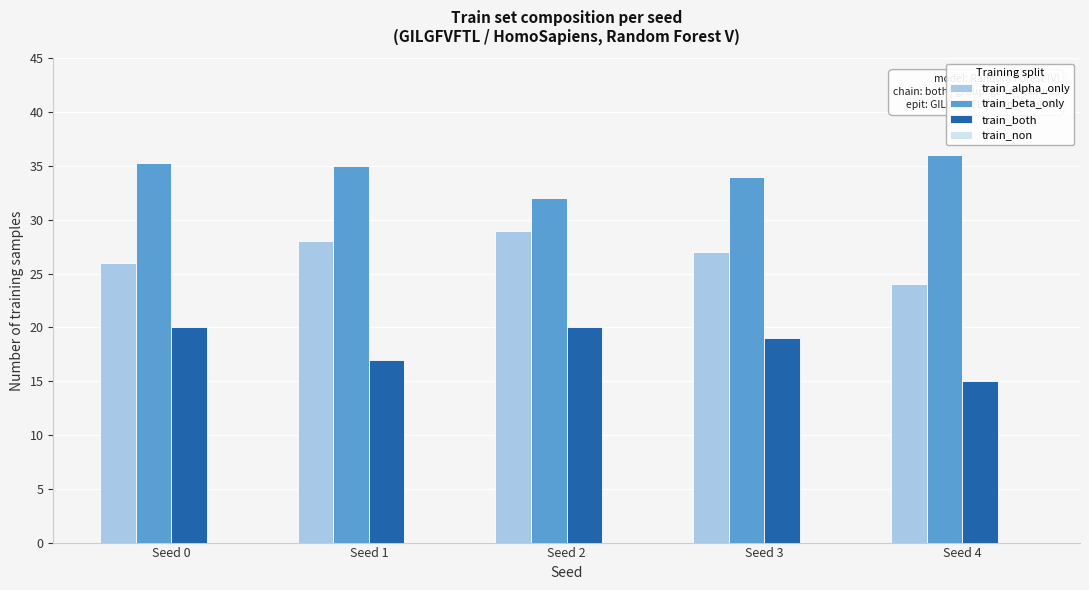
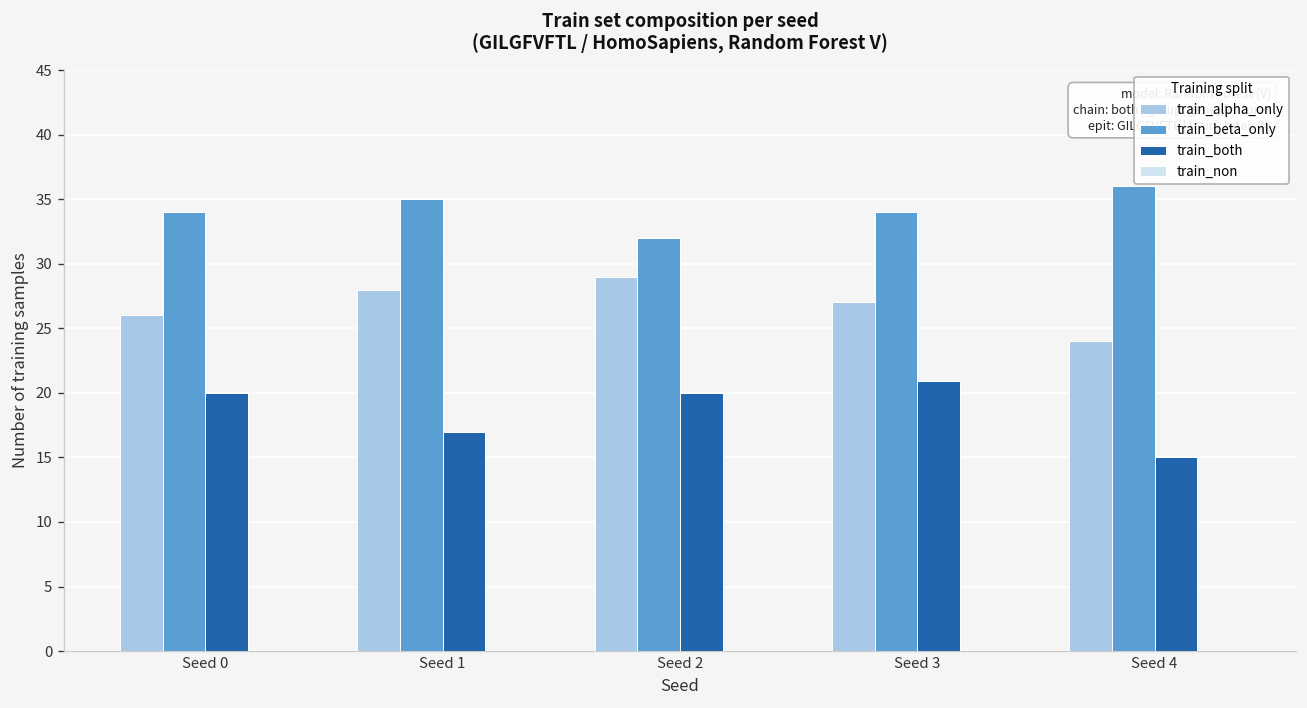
  {
    "train_beta_only": {
-     "Seed 0": 35.3,
+     "Seed 0": 34.0,
      "Seed 1": 35.0,
      "Seed 2": 32.0,
      "Seed 3": 34.0,
      "Seed 4": 36.0
    },
    "train_both": {
      "Seed 0": 20.0,
      "Seed 1": 17.0,
      "Seed 2": 20.0,
-     "Seed 3": 19.0,
+     "Seed 3": 20.9,
      "Seed 4": 15.0
    }
  }
